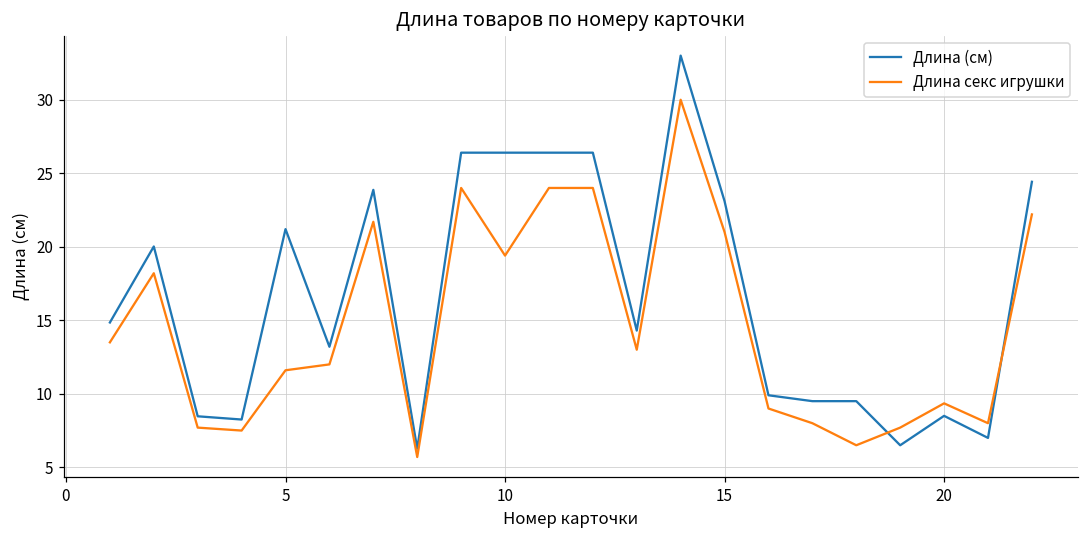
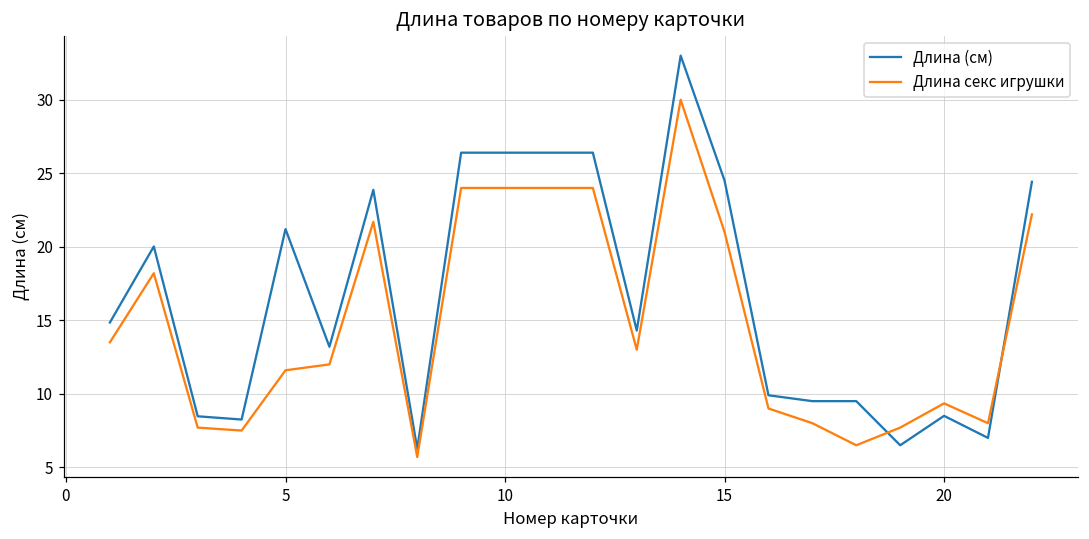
  {
    "Длина (см)": {
      "5": 21.2,
      "10": 26.4,
-     "15": 23.1,
+     "15": 24.5,
      "20": 8.5
    },
    "Длина секс игрушки": {
      "5": 11.6,
-     "10": 19.4,
+     "10": 24.0,
      "15": 21.0,
      "20": 9.4
    }
  }
